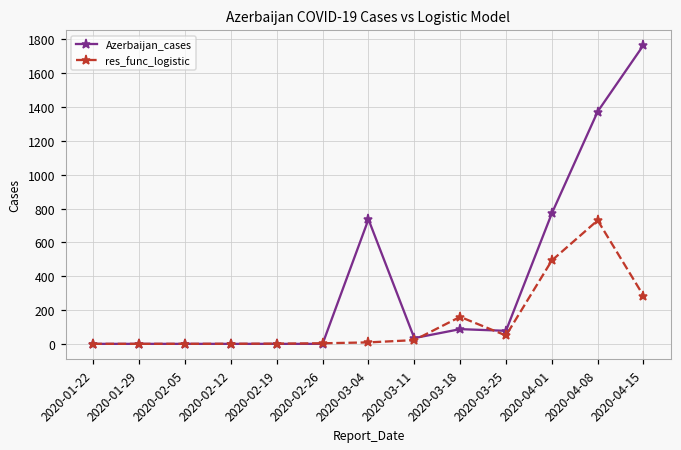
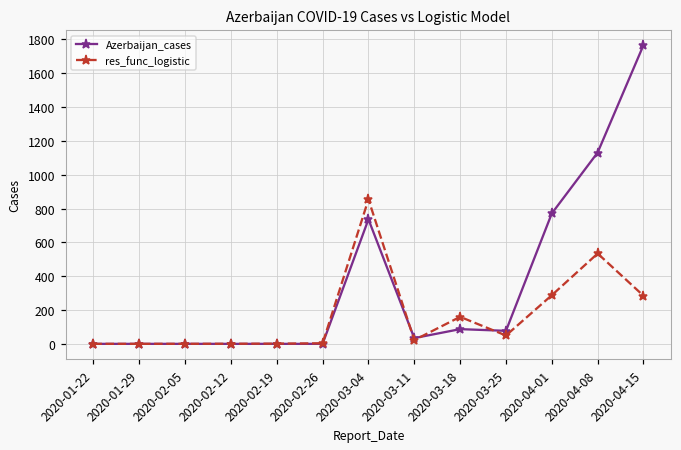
  {
    "Azerbaijan_cases": {
      "2020-03-04": 740,
      "2020-03-18": 90,
      "2020-03-25": 80,
      "2020-04-01": 770,
-     "2020-04-08": 1370,
+     "2020-04-08": 1130,
      "2020-04-15": 1770
    },
    "res_func_logistic": {
-     "2020-03-04": 10,
+     "2020-03-04": 850,
      "2020-03-18": 160,
      "2020-03-25": 50,
-     "2020-04-01": 490,
-     "2020-04-08": 730,
+     "2020-04-01": 290,
+     "2020-04-08": 530,
      "2020-04-15": 280
    }
  }
